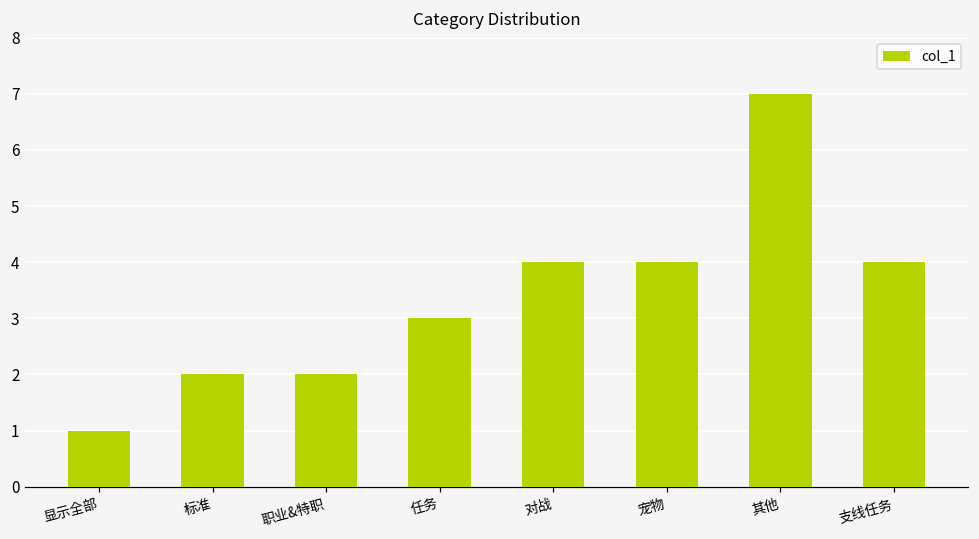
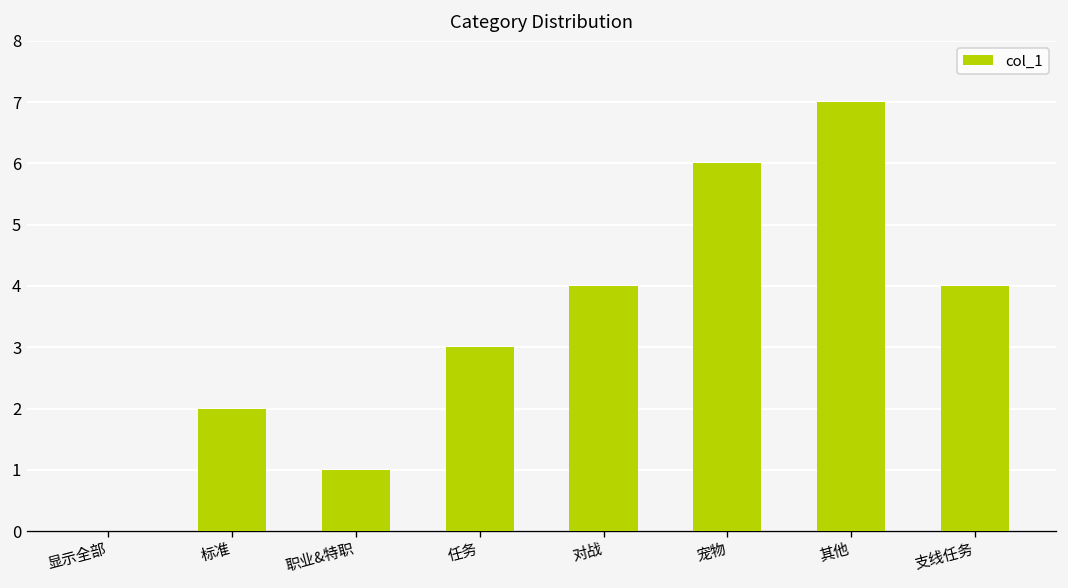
  {
-   "显示全部": 1,
+   "显示全部": 0,
    "标准": 2,
-   "职业&特职": 2,
+   "职业&特职": 1,
    "任务": 3,
    "对战": 4,
-   "宠物": 4,
+   "宠物": 6,
    "其他": 7,
    "支线任务": 4
  }
